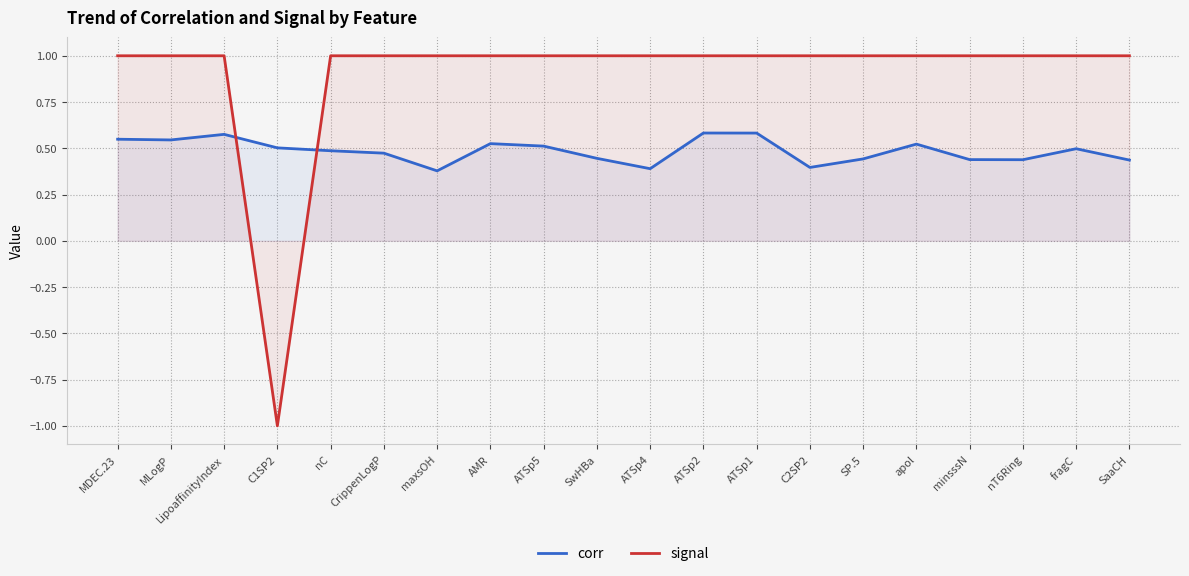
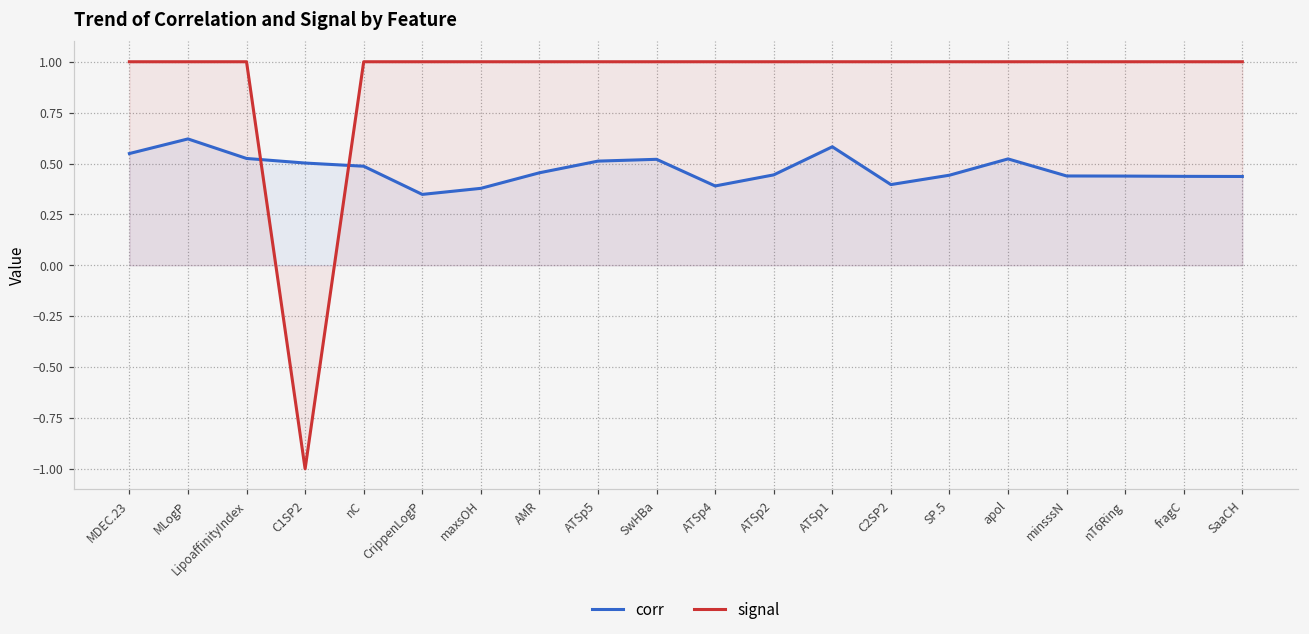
  {
    "corr": {
      "MDEC.23": 0.55,
-     "MLogP": 0.55,
-     "LipoaffinityIndex": 0.58,
+     "MLogP": 0.62,
+     "LipoaffinityIndex": 0.52,
      "C1SP2": 0.50,
      "nC": 0.49,
-     "CrippenLogP": 0.47,
+     "CrippenLogP": 0.35,
      "maxsOH": 0.38,
-     "AMR": 0.53,
+     "AMR": 0.45,
      "ATSp5": 0.51,
-     "SwHBa": 0.45,
+     "SwHBa": 0.52,
      "ATSp4": 0.39,
-     "ATSp2": 0.58,
+     "ATSp2": 0.44,
      "ATSp1": 0.58,
      "C2SP2": 0.40,
      "SP.5": 0.44,
      "apol": 0.52,
      "minsssN": 0.44,
      "nT6Ring": 0.44,
-     "fragC": 0.50,
+     "fragC": 0.44,
      "SaaCH": 0.44
    }
  }
